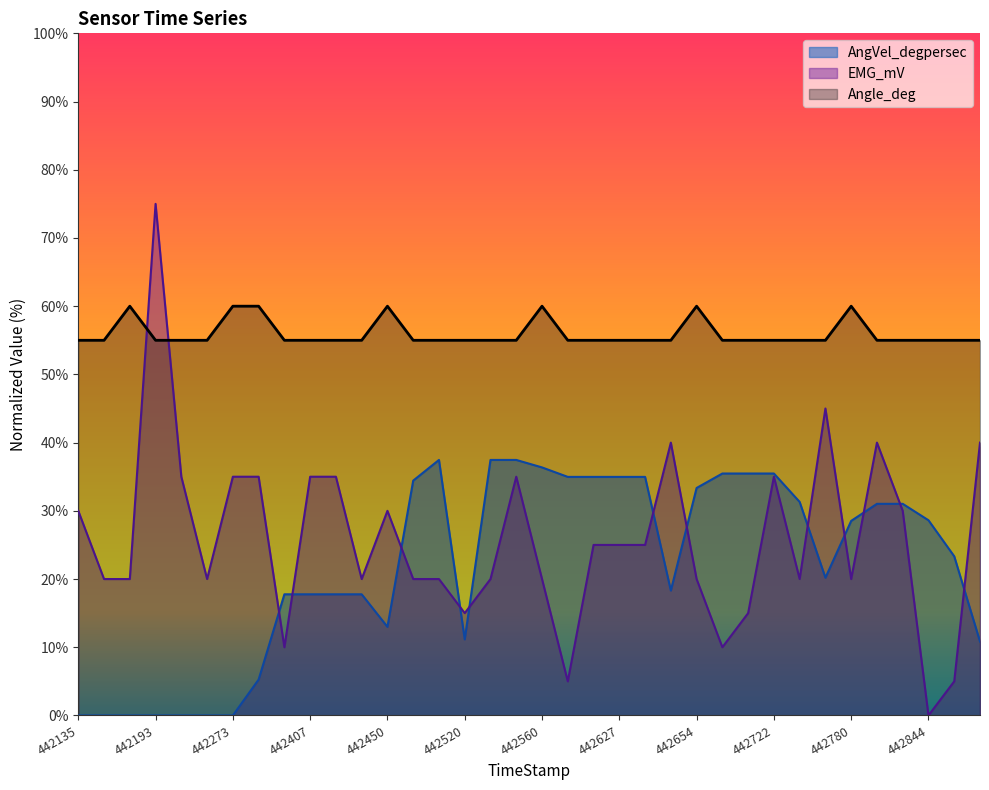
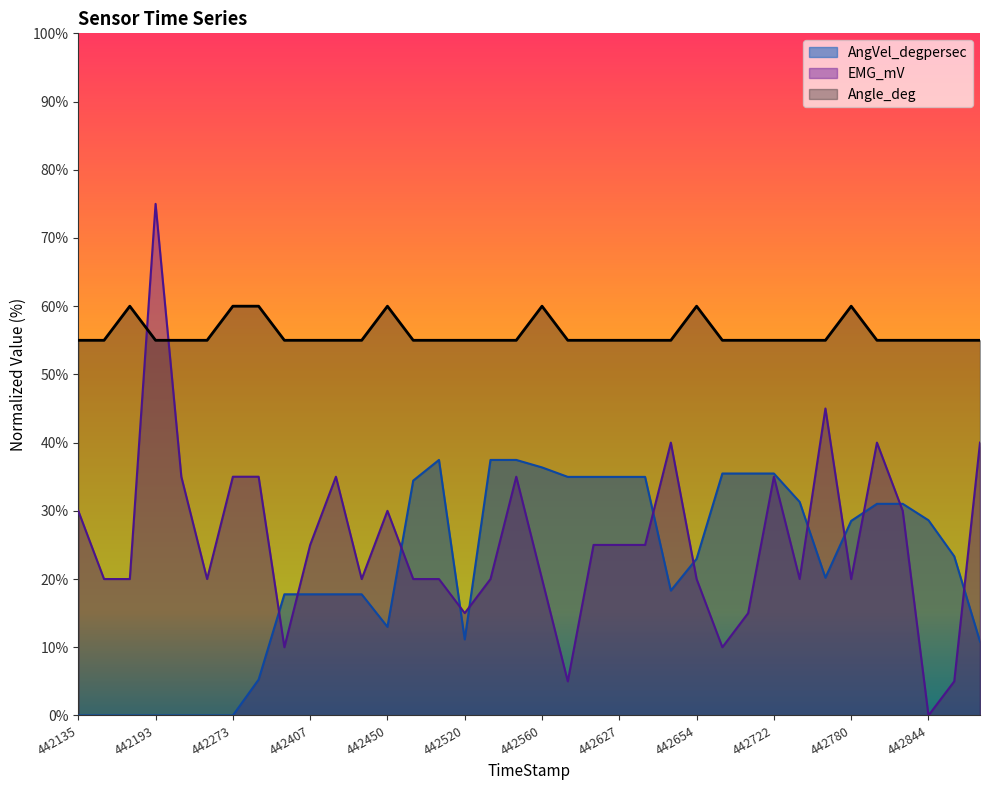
  {
    "AngVel_degpersec": {
      "442135": "0%",
      "442193": "0%",
      "442273": "0%",
      "442407": "18%",
      "442450": "13%",
      "442520": "11%",
      "442560": "36%",
      "442627": "35%",
-     "442654": "33%",
+     "442654": "23%",
      "442722": "35%",
      "442780": "29%",
      "442844": "29%"
    },
    "EMG_mV": {
      "442135": "30%",
      "442193": "75%",
      "442273": "35%",
-     "442407": "35%",
+     "442407": "25%",
      "442450": "30%",
      "442520": "15%",
      "442560": "20%",
      "442627": "25%",
      "442654": "20%",
      "442722": "35%",
      "442780": "20%",
      "442844": "0%"
    },
    "Angle_deg": {
      "442135": "55%",
      "442193": "55%",
      "442273": "60%",
      "442407": "55%",
      "442450": "60%",
      "442520": "55%",
      "442560": "60%",
      "442627": "55%",
      "442654": "60%",
      "442722": "55%",
      "442780": "60%",
      "442844": "55%"
    }
  }
